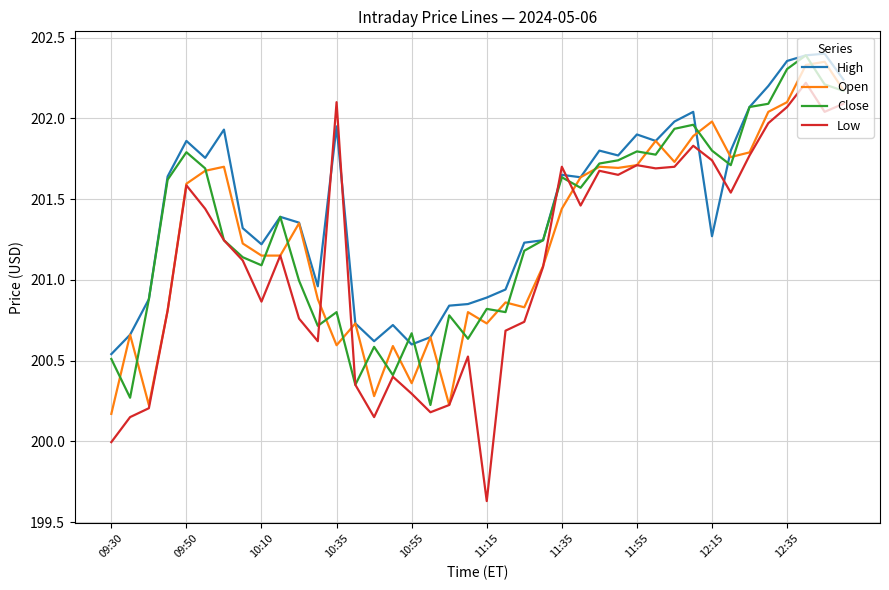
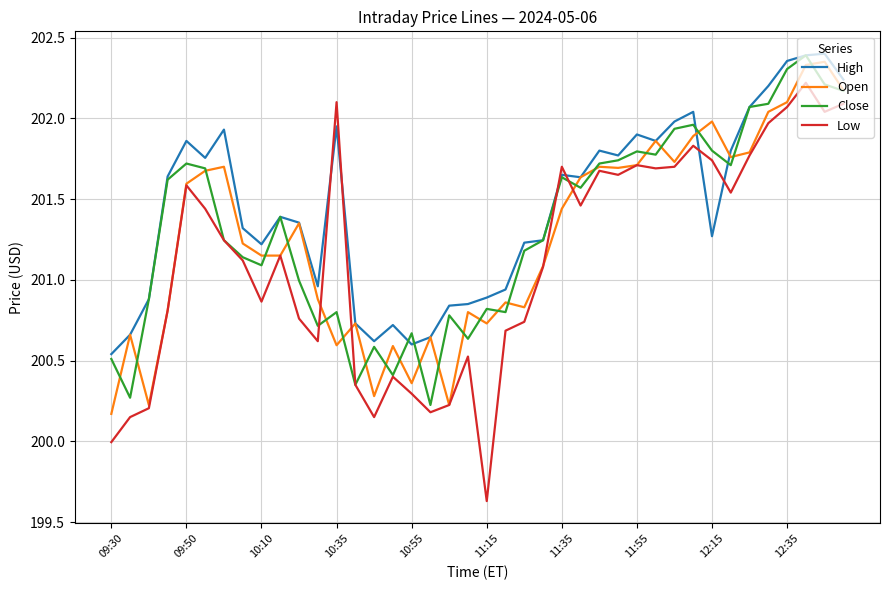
  {
    "High": {
      "09:30": 200.54,
      "09:50": 201.86,
      "10:10": 201.22,
      "10:35": 201.95,
      "10:55": 200.60,
      "11:15": 200.89,
      "11:55": 201.90,
      "12:15": 201.27,
      "12:35": 202.36
    },
    "Open": {
      "09:30": 200.17,
      "10:10": 201.15,
      "10:35": 200.60,
      "10:55": 200.36,
      "11:15": 200.73,
      "11:35": 201.44,
      "12:15": 201.98,
      "12:35": 202.10
    },
    "Close": {
      "09:30": 200.51,
-     "09:50": 201.79,
+     "09:50": 201.72,
      "10:10": 201.09,
      "10:35": 200.80,
      "10:55": 200.67,
      "11:15": 200.82,
      "11:55": 201.80,
      "12:15": 201.80,
      "12:35": 202.31
    },
    "Low": {
      "09:30": 200.00,
      "10:10": 200.87,
      "10:35": 202.10,
      "10:55": 200.30,
      "11:15": 199.63,
      "11:35": 201.70,
      "12:15": 201.74,
      "12:35": 202.07
    }
  }
